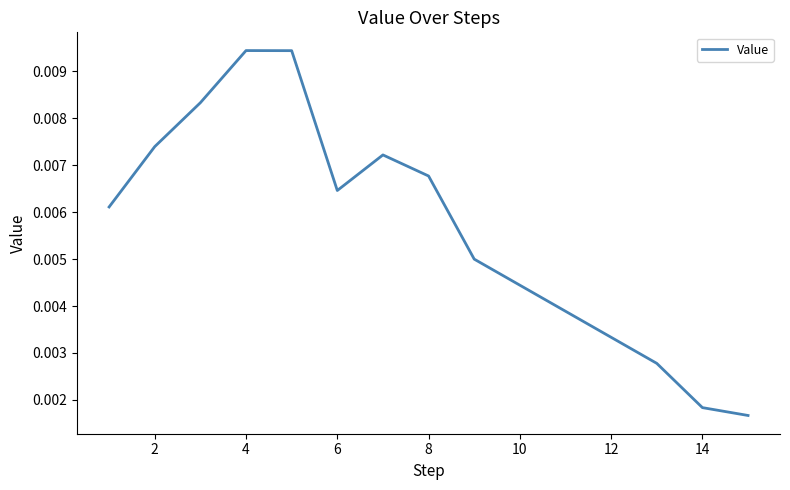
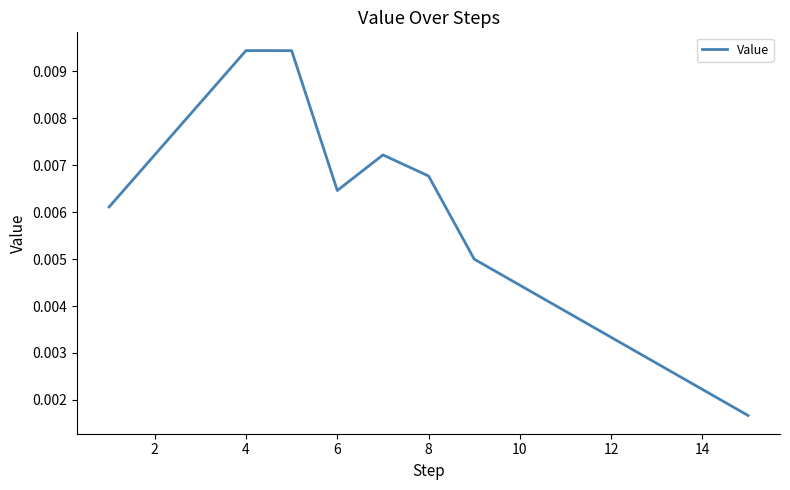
  {
-   "2": 0.0074,
+   "2": 0.0072,
    "4": 0.0094,
    "6": 0.0065,
    "8": 0.0068,
    "10": 0.0044,
    "12": 0.0033,
-   "14": 0.0018
+   "14": 0.0022
  }
